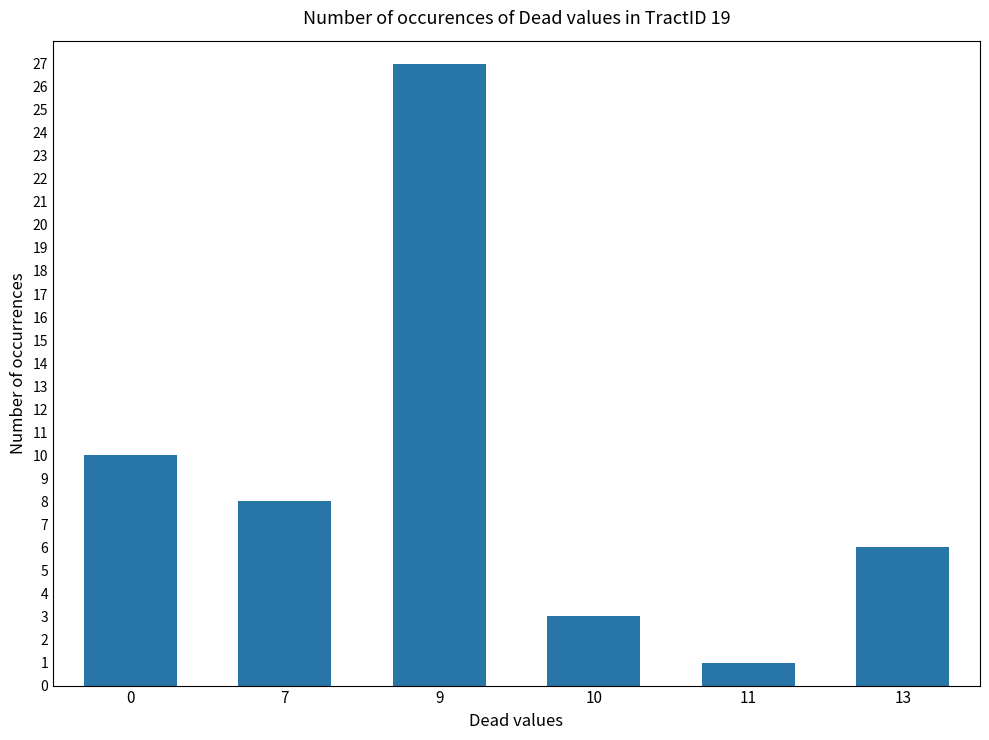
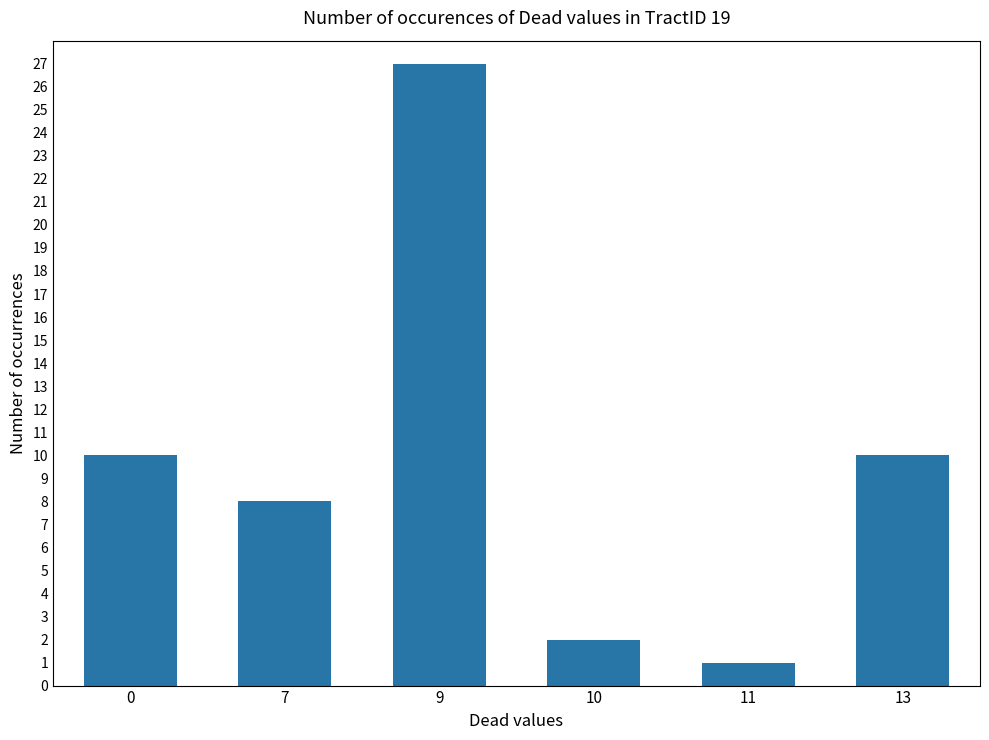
  {
    "0": 10,
    "7": 8,
    "9": 27,
-   "10": 3,
+   "10": 2,
    "11": 1,
-   "13": 6
+   "13": 10
  }
